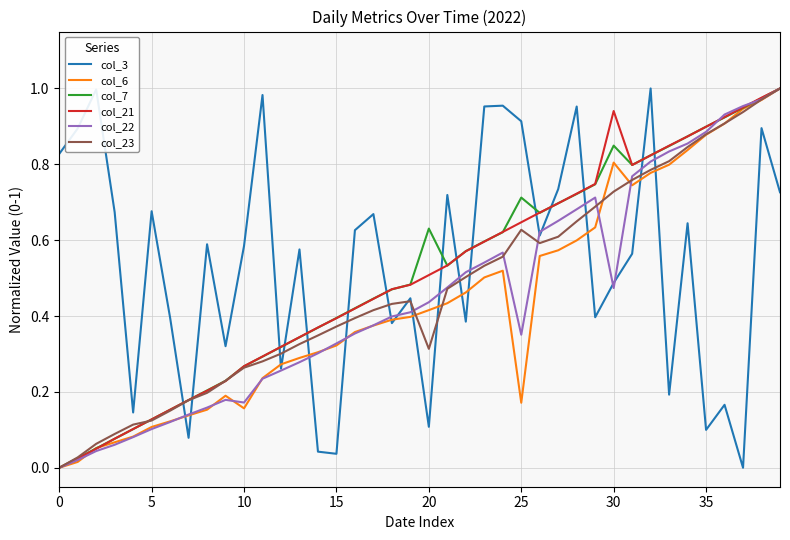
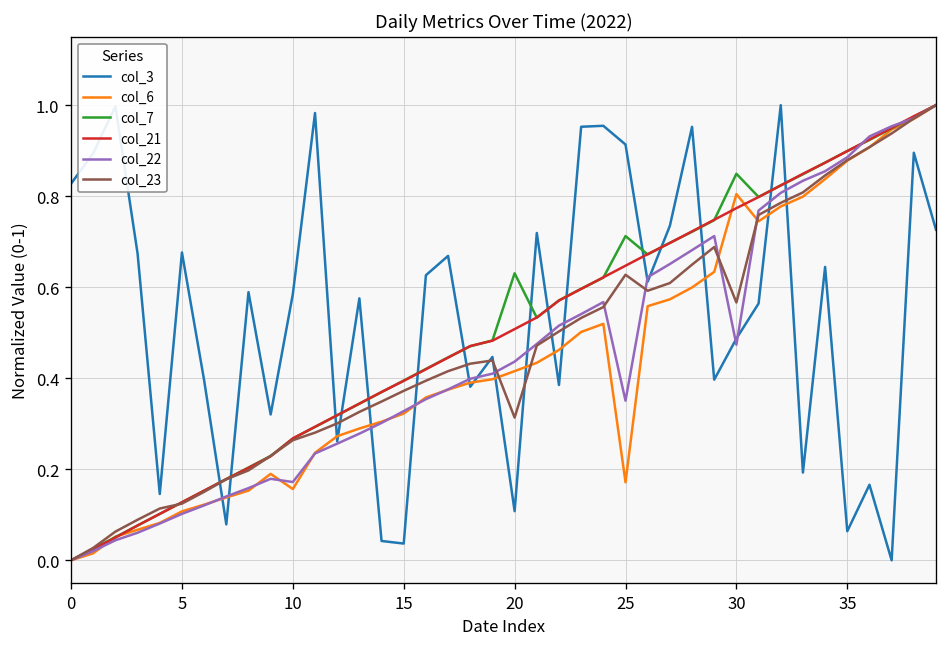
  {
    "col_3": {
      "0": 0.83,
      "5": 0.68,
      "10": 0.58,
      "15": 0.04,
      "20": 0.11,
      "25": 0.91,
      "30": 0.49,
-     "35": 0.10
+     "35": 0.06
    },
    "col_6": {
      "10": 0.16,
      "20": 0.42,
      "25": 0.17,
      "30": 0.80
    },
    "col_7": {
      "20": 0.63,
      "25": 0.71,
      "30": 0.85
    },
    "col_21": {
      "20": 0.51,
      "25": 0.65,
-     "30": 0.94
+     "30": 0.77
    },
    "col_22": {
      "10": 0.17,
      "20": 0.44,
      "25": 0.35,
      "30": 0.47
    },
    "col_23": {
      "15": 0.37,
      "20": 0.31,
      "25": 0.63,
-     "30": 0.73
+     "30": 0.57
    }
  }
